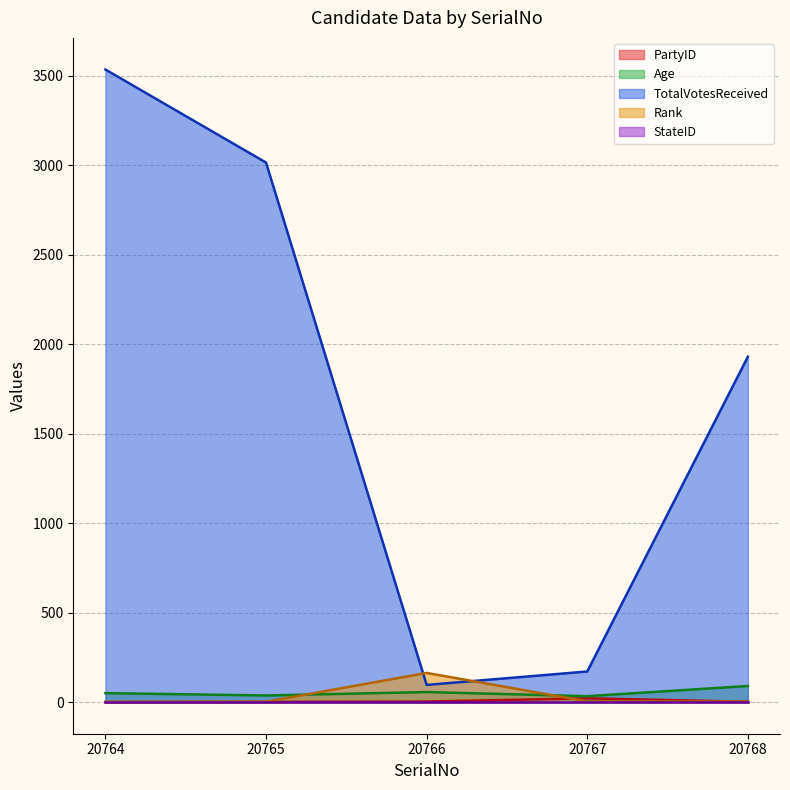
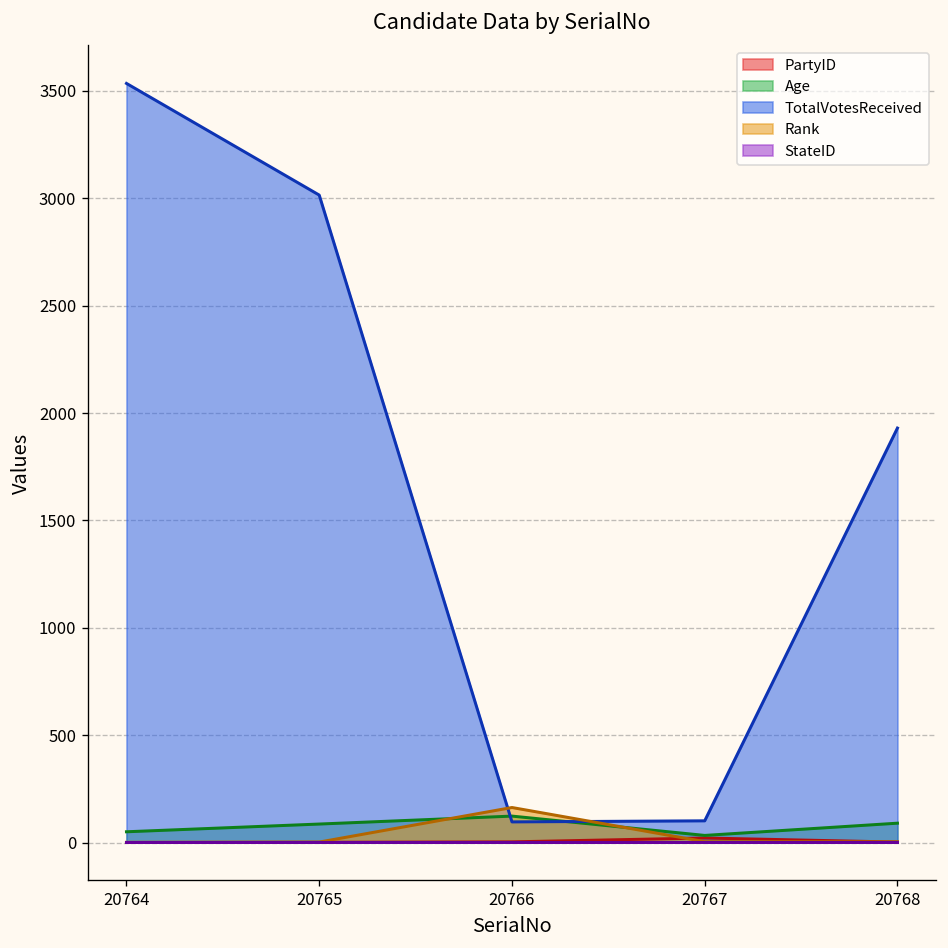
  {
    "Age": {
      "20764": 50,
-     "20765": 40,
-     "20766": 60,
+     "20765": 90,
+     "20766": 120,
      "20768": 90
    },
    "TotalVotesReceived": {
      "20764": 3540,
      "20765": 3020,
      "20766": 100,
-     "20767": 170,
+     "20767": 100,
      "20768": 1930
    },
    "Rank": {
      "20766": 160
    }
  }
